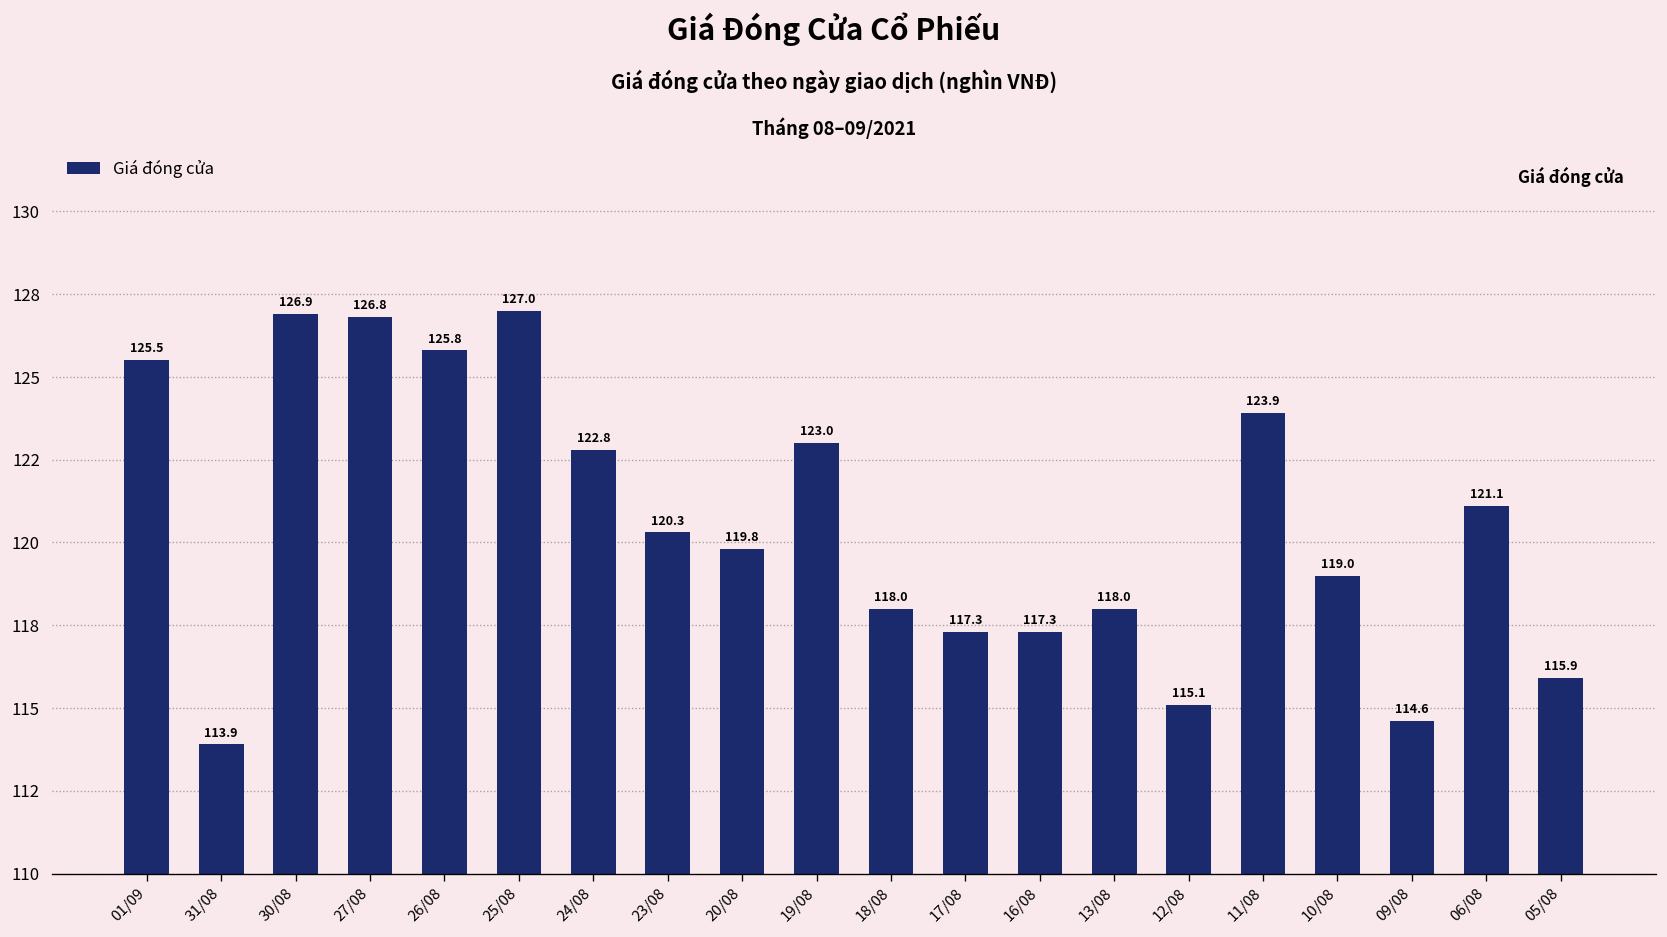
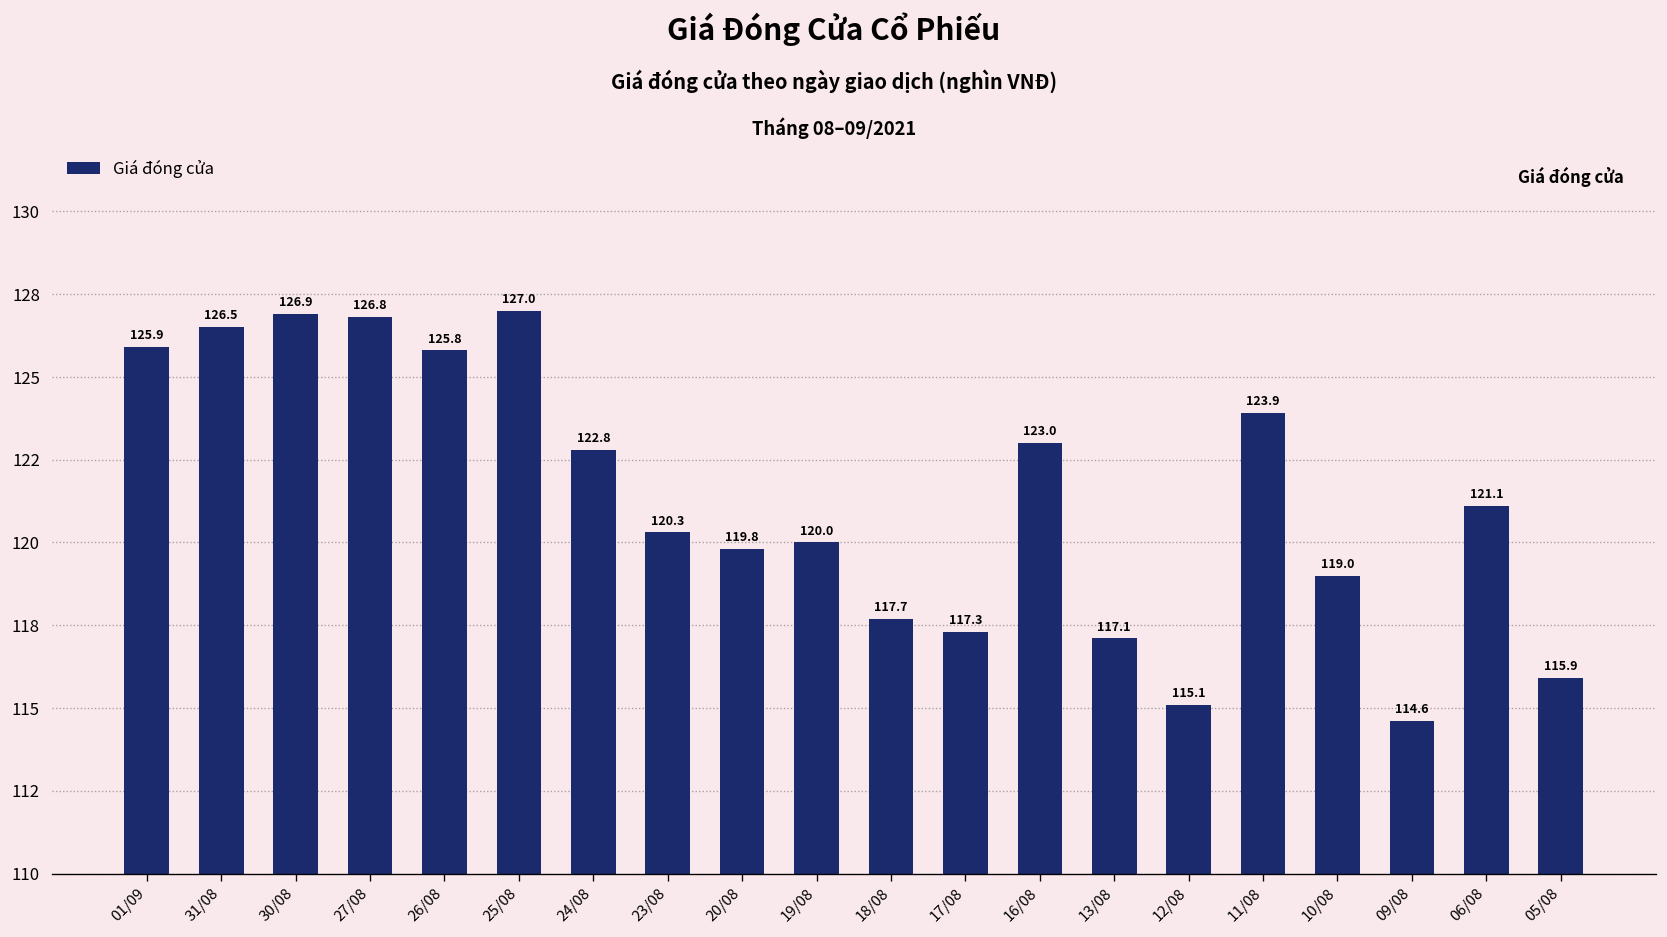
  {
-   "01/09": 125.5,
-   "31/08": 113.9,
+   "01/09": 125.9,
+   "31/08": 126.5,
    "30/08": 126.9,
    "27/08": 126.8,
    "26/08": 125.8,
    "25/08": 127.0,
    "24/08": 122.8,
    "23/08": 120.3,
    "20/08": 119.8,
-   "19/08": 123.0,
-   "18/08": 118.0,
+   "19/08": 120.0,
+   "18/08": 117.7,
    "17/08": 117.3,
-   "16/08": 117.3,
-   "13/08": 118.0,
+   "16/08": 123.0,
+   "13/08": 117.1,
    "12/08": 115.1,
    "11/08": 123.9,
    "10/08": 119.0,
    "09/08": 114.6,
    "06/08": 121.1,
    "05/08": 115.9
  }
